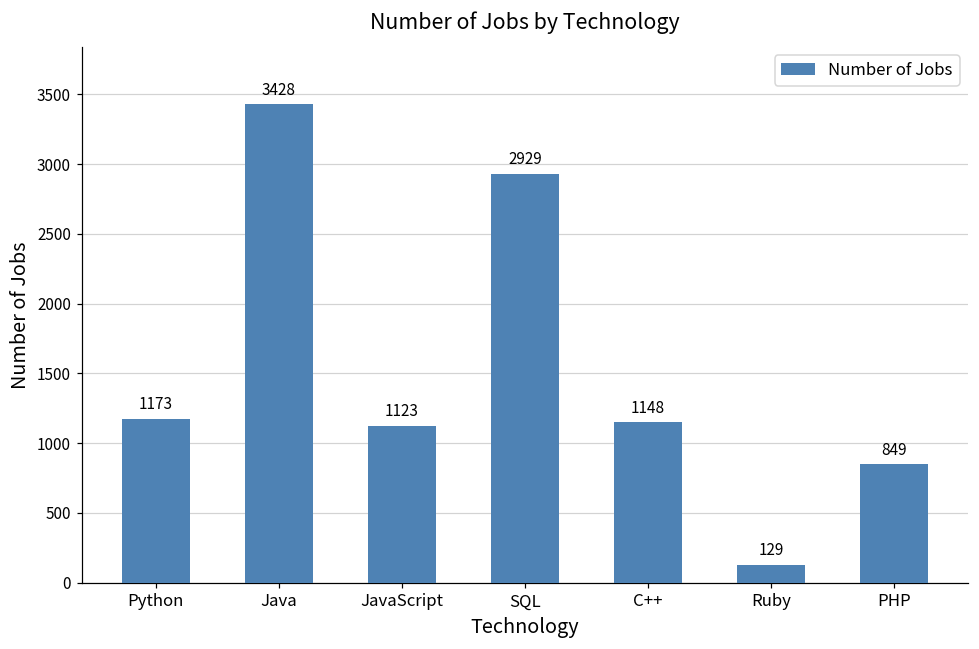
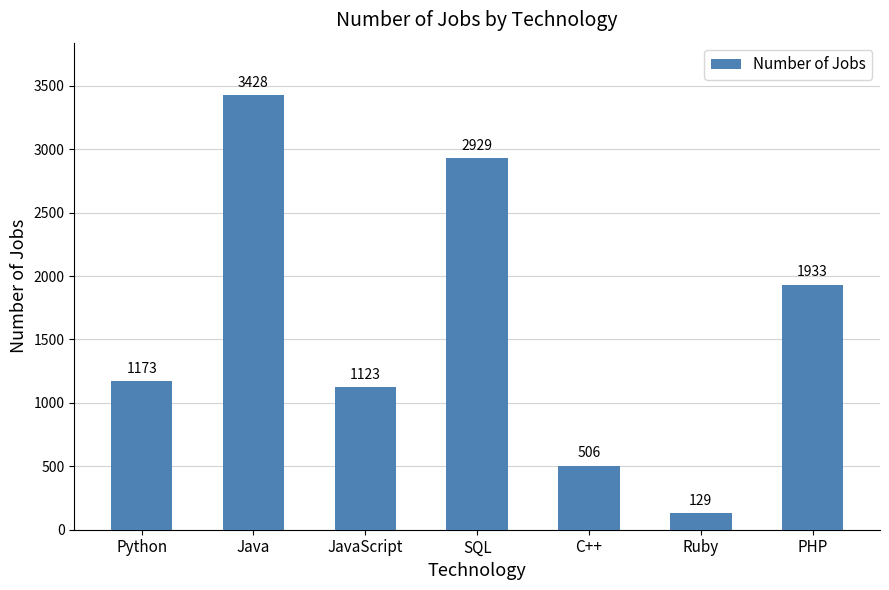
  {
    "Python": 1173,
    "Java": 3428,
    "JavaScript": 1123,
    "SQL": 2929,
-   "C++": 1148,
+   "C++": 506,
    "Ruby": 129,
-   "PHP": 849
+   "PHP": 1933
  }
